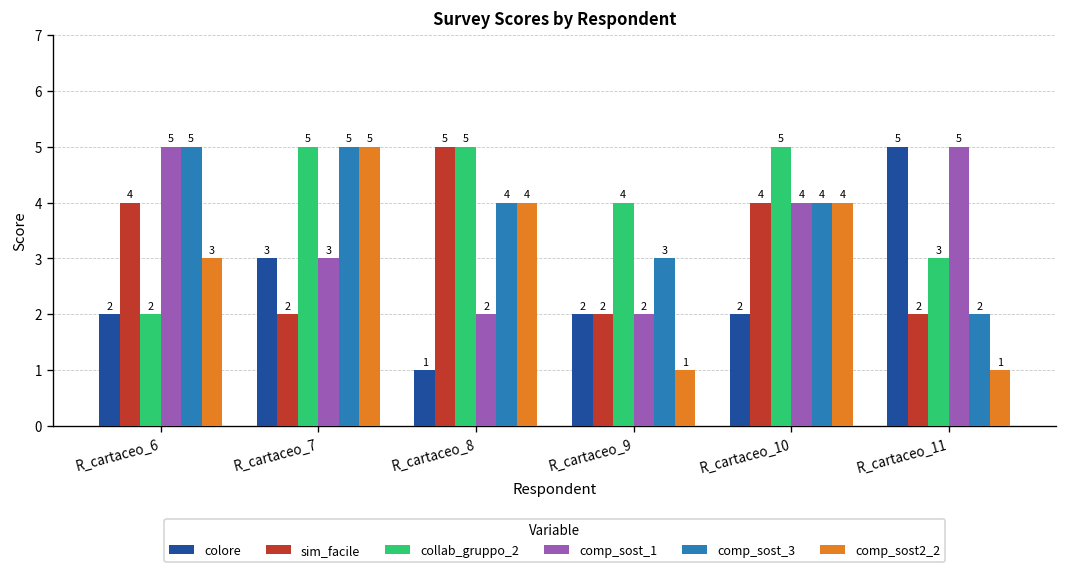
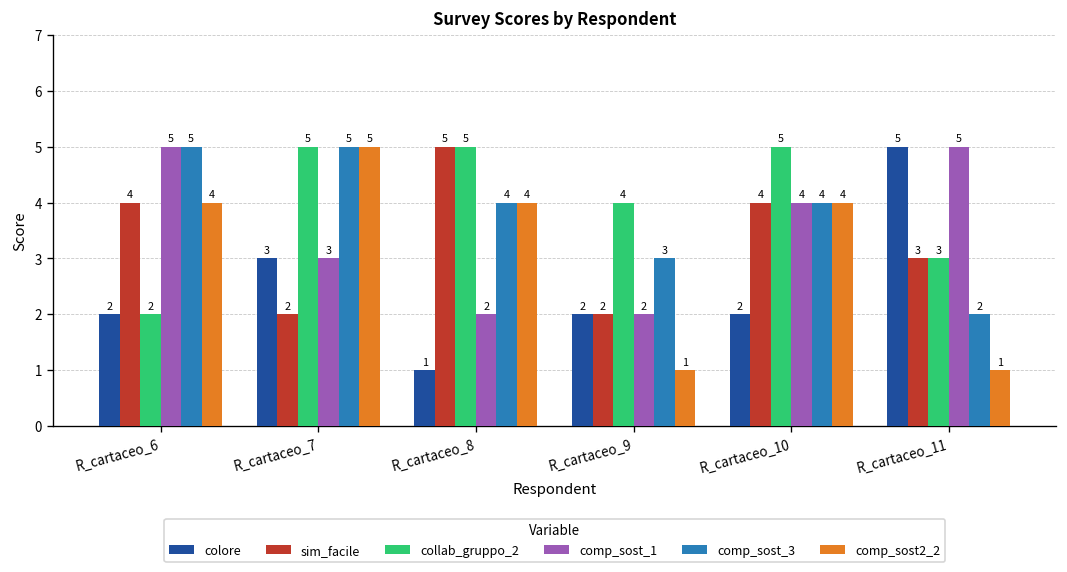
  {
    "sim_facile": {
      "R_cartaceo_6": 4,
      "R_cartaceo_7": 2,
      "R_cartaceo_8": 5,
      "R_cartaceo_9": 2,
      "R_cartaceo_10": 4,
-     "R_cartaceo_11": 2
+     "R_cartaceo_11": 3
    },
    "collab_gruppo_2": {
      "R_cartaceo_6": 2,
      "R_cartaceo_7": 5,
      "R_cartaceo_8": 5,
      "R_cartaceo_9": 4,
      "R_cartaceo_10": 5,
      "R_cartaceo_11": 3
    },
    "comp_sost_1": {
      "R_cartaceo_6": 5,
      "R_cartaceo_7": 3,
      "R_cartaceo_8": 2,
      "R_cartaceo_9": 2,
      "R_cartaceo_10": 4,
      "R_cartaceo_11": 5
    },
    "comp_sost2_2": {
-     "R_cartaceo_6": 3,
+     "R_cartaceo_6": 4,
      "R_cartaceo_7": 5,
      "R_cartaceo_8": 4,
      "R_cartaceo_9": 1,
      "R_cartaceo_10": 4,
      "R_cartaceo_11": 1
    }
  }
